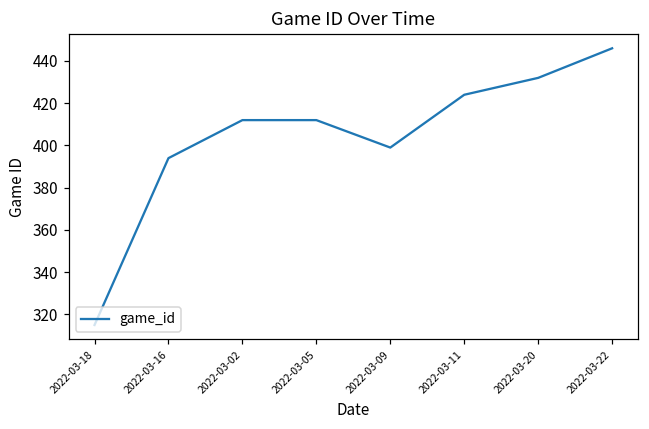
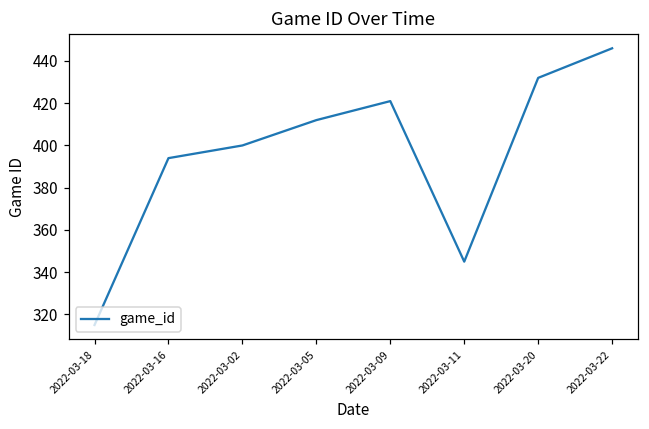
  {
    "2022-03-16": 394,
-   "2022-03-02": 412,
+   "2022-03-02": 400,
    "2022-03-05": 412,
-   "2022-03-09": 399,
-   "2022-03-11": 424,
+   "2022-03-09": 421,
+   "2022-03-11": 345,
    "2022-03-20": 432,
    "2022-03-22": 446
  }
